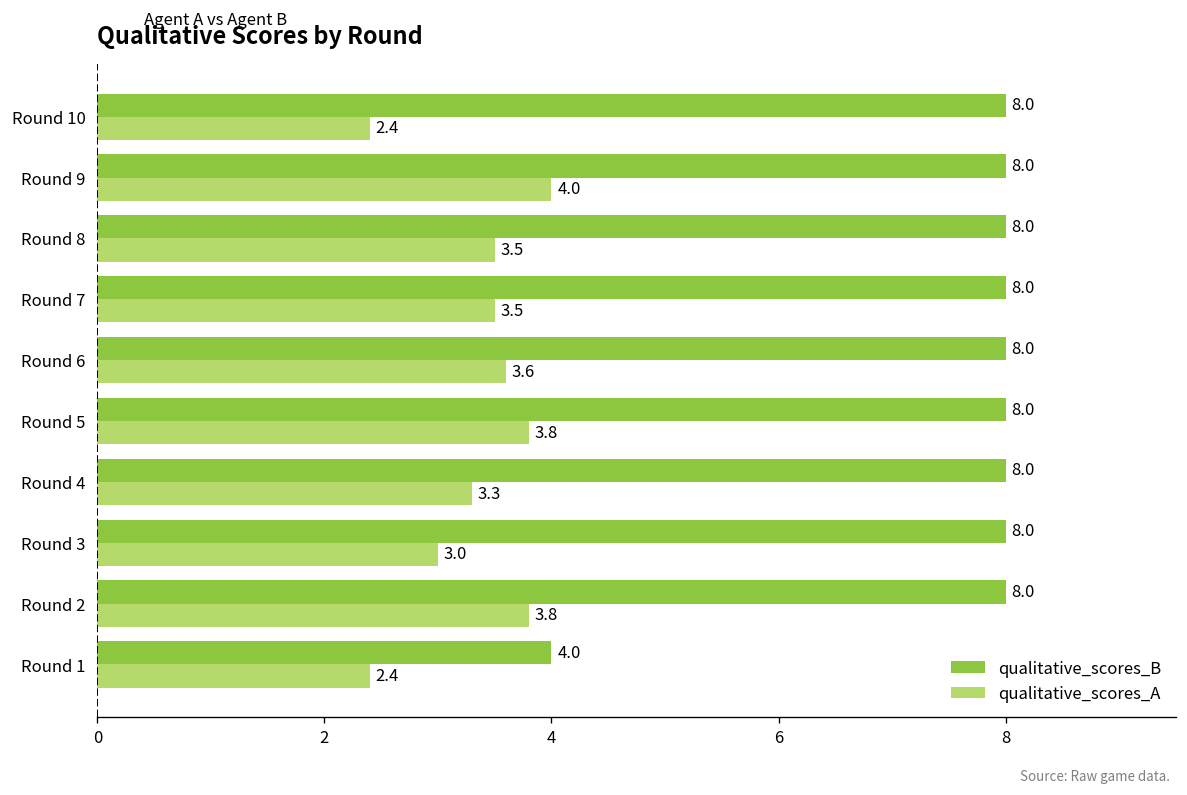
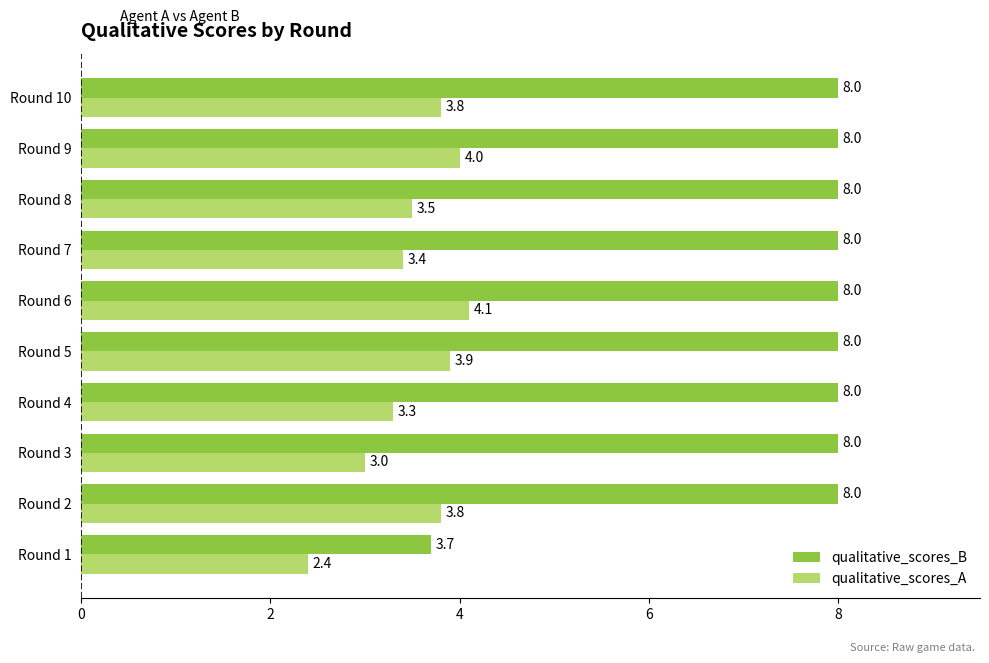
  {
    "qualitative_scores_B": {
      "Round 10": 8.0,
      "Round 9": 8.0,
      "Round 8": 8.0,
      "Round 7": 8.0,
      "Round 6": 8.0,
      "Round 5": 8.0,
      "Round 4": 8.0,
      "Round 3": 8.0,
      "Round 2": 8.0,
-     "Round 1": 4.0
+     "Round 1": 3.7
    },
    "qualitative_scores_A": {
-     "Round 10": 2.4,
+     "Round 10": 3.8,
      "Round 9": 4.0,
      "Round 8": 3.5,
-     "Round 7": 3.5,
-     "Round 6": 3.6,
-     "Round 5": 3.8,
+     "Round 7": 3.4,
+     "Round 6": 4.1,
+     "Round 5": 3.9,
      "Round 4": 3.3,
      "Round 3": 3.0,
      "Round 2": 3.8,
      "Round 1": 2.4
    }
  }
